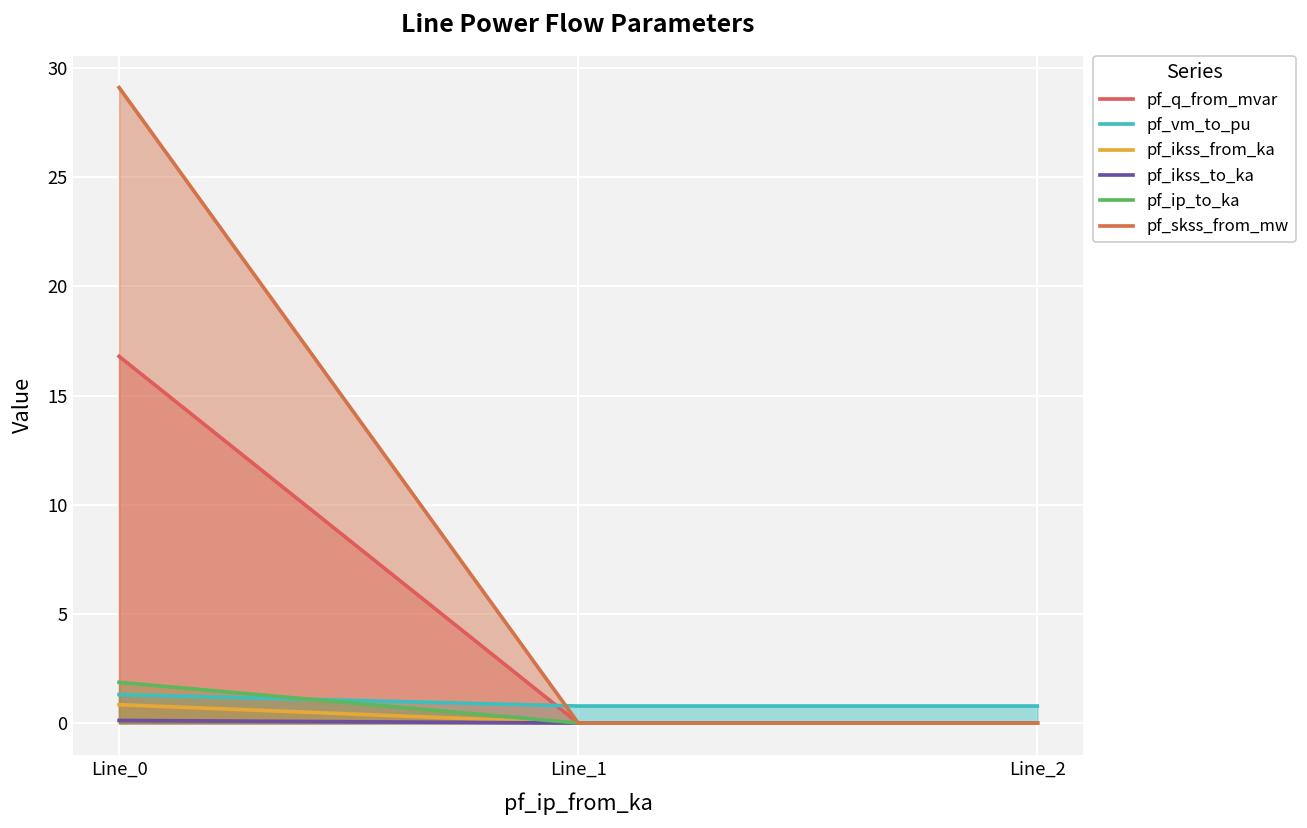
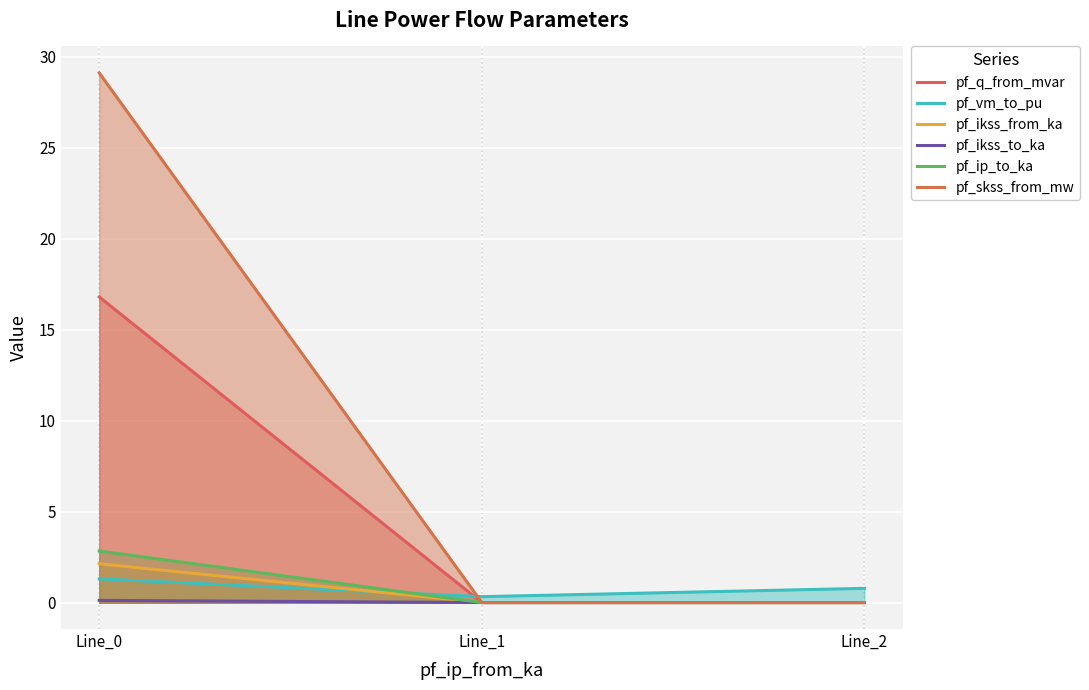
  {
    "pf_vm_to_pu": {
      "Line_0": 1.3,
-     "Line_1": 0.8,
+     "Line_1": 0.3,
      "Line_2": 0.8
    },
    "pf_ikss_from_ka": {
-     "Line_0": 0.8
+     "Line_0": 2.1
    },
    "pf_ikss_to_ka": {
      "Line_0": 0.1
    },
    "pf_ip_to_ka": {
-     "Line_0": 1.9
+     "Line_0": 2.8
    }
  }
